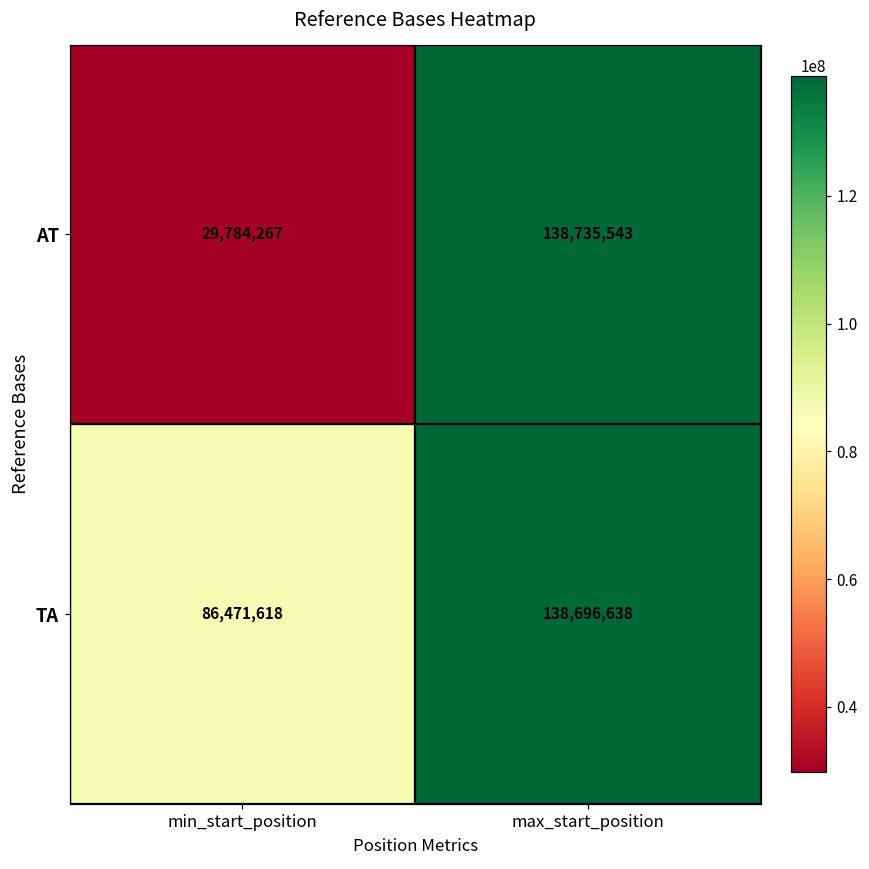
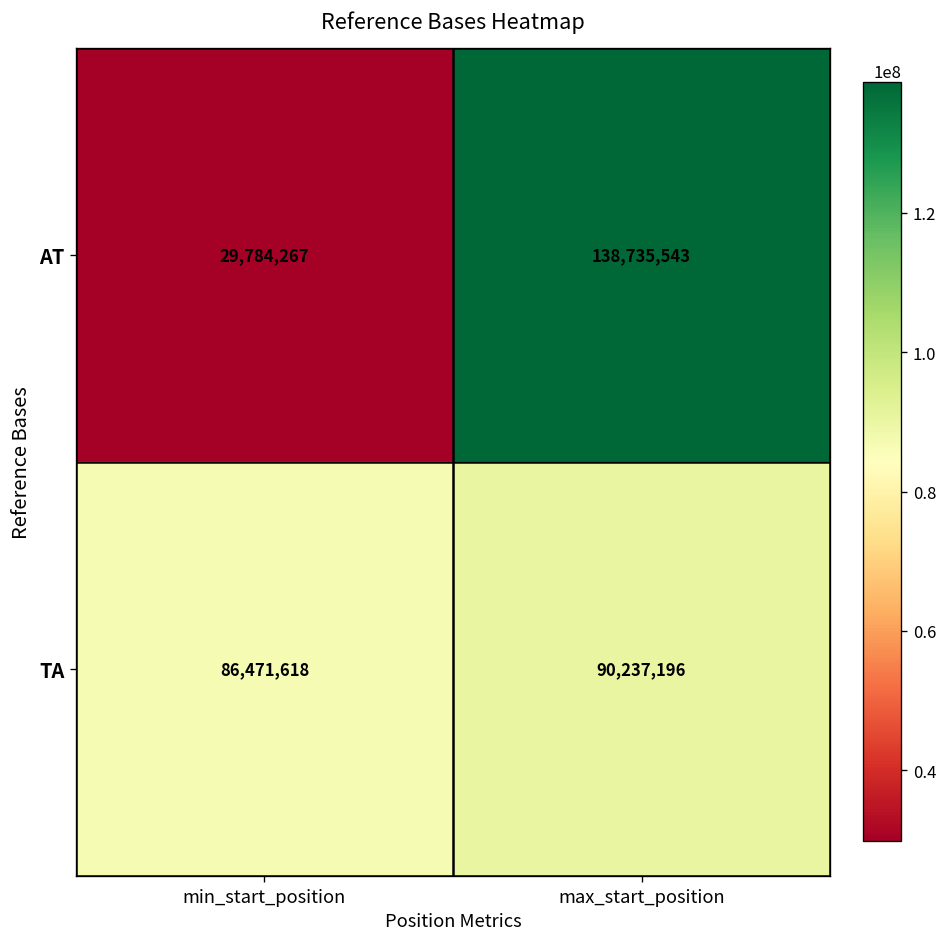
  {
    "AT": {
      "min_start_position": "29,784,267",
      "max_start_position": "138,735,543"
    },
    "TA": {
      "min_start_position": "86,471,618",
-     "max_start_position": "138,696,638"
+     "max_start_position": "90,237,196"
    }
  }
